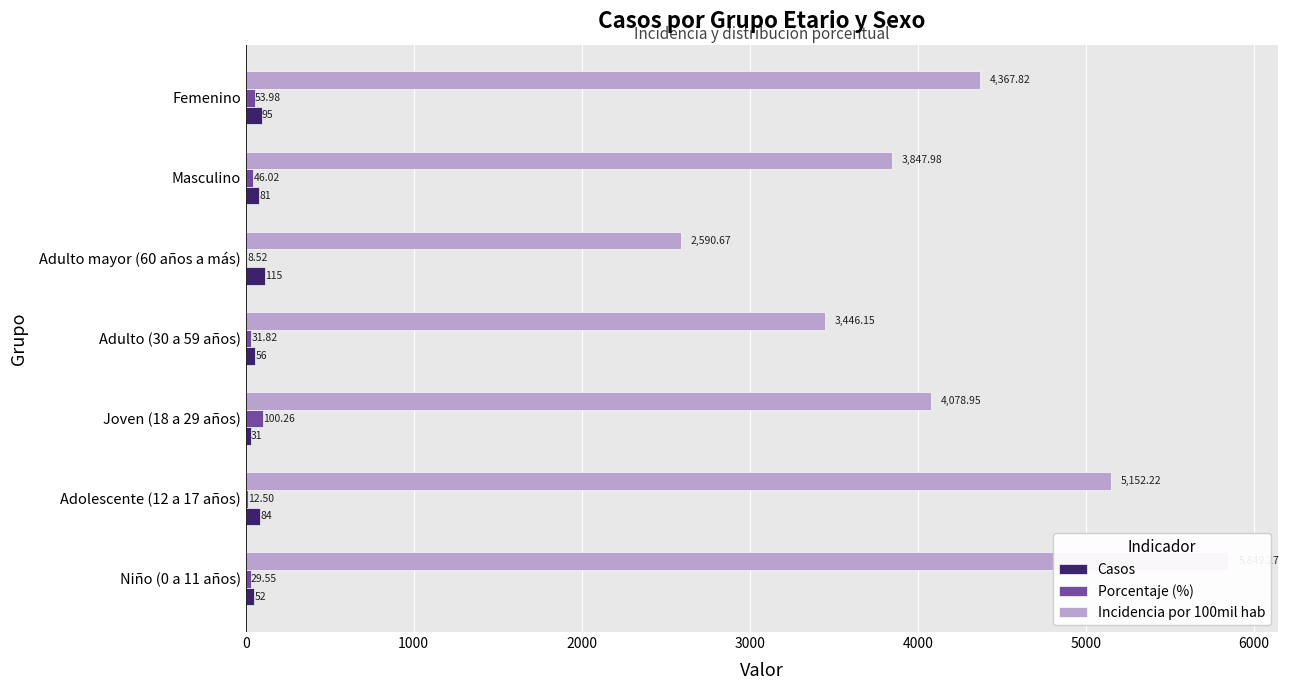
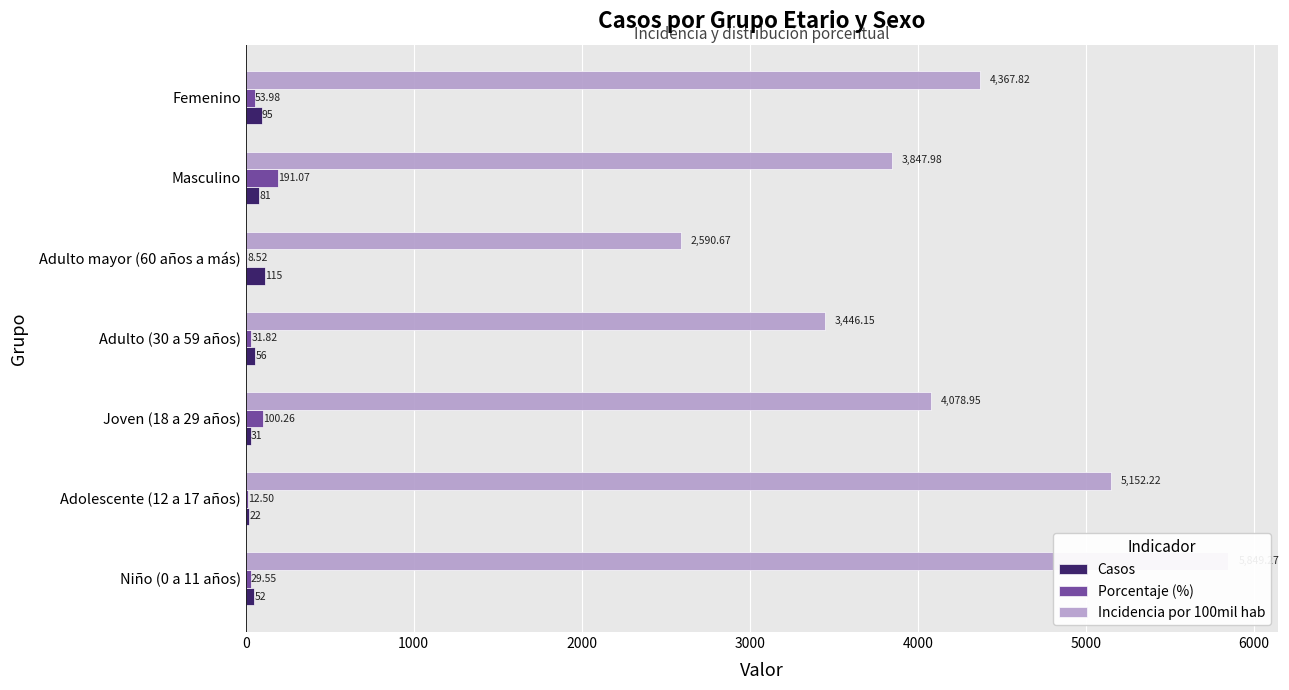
  {
    "Casos": {
      "Femenino": "95",
      "Masculino": "81",
      "Adulto mayor (60 años a más)": "115",
      "Adulto (30 a 59 años)": "56",
      "Joven (18 a 29 años)": "31",
-     "Adolescente (12 a 17 años)": "84",
+     "Adolescente (12 a 17 años)": "22",
      "Niño (0 a 11 años)": "52"
    },
    "Porcentaje (%)": {
      "Femenino": "53.98",
-     "Masculino": "46.02",
+     "Masculino": "191.07",
      "Adulto mayor (60 años a más)": "8.52",
      "Adulto (30 a 59 años)": "31.82",
      "Joven (18 a 29 años)": "100.26",
      "Adolescente (12 a 17 años)": "12.50",
      "Niño (0 a 11 años)": "29.55"
    },
    "Incidencia por 100mil hab": {
      "Femenino": "4,367.82",
      "Masculino": "3,847.98",
      "Adulto mayor (60 años a más)": "2,590.67",
      "Adulto (30 a 59 años)": "3,446.15",
      "Joven (18 a 29 años)": "4,078.95",
      "Adolescente (12 a 17 años)": "5,152.22"
    }
  }
